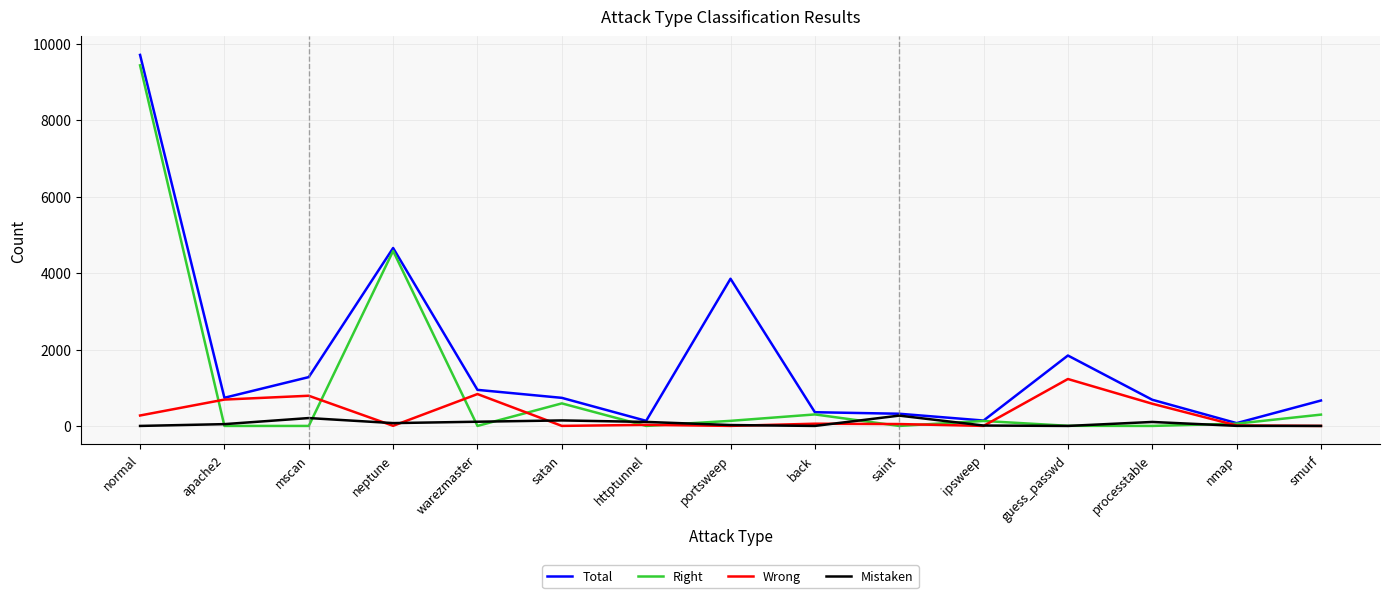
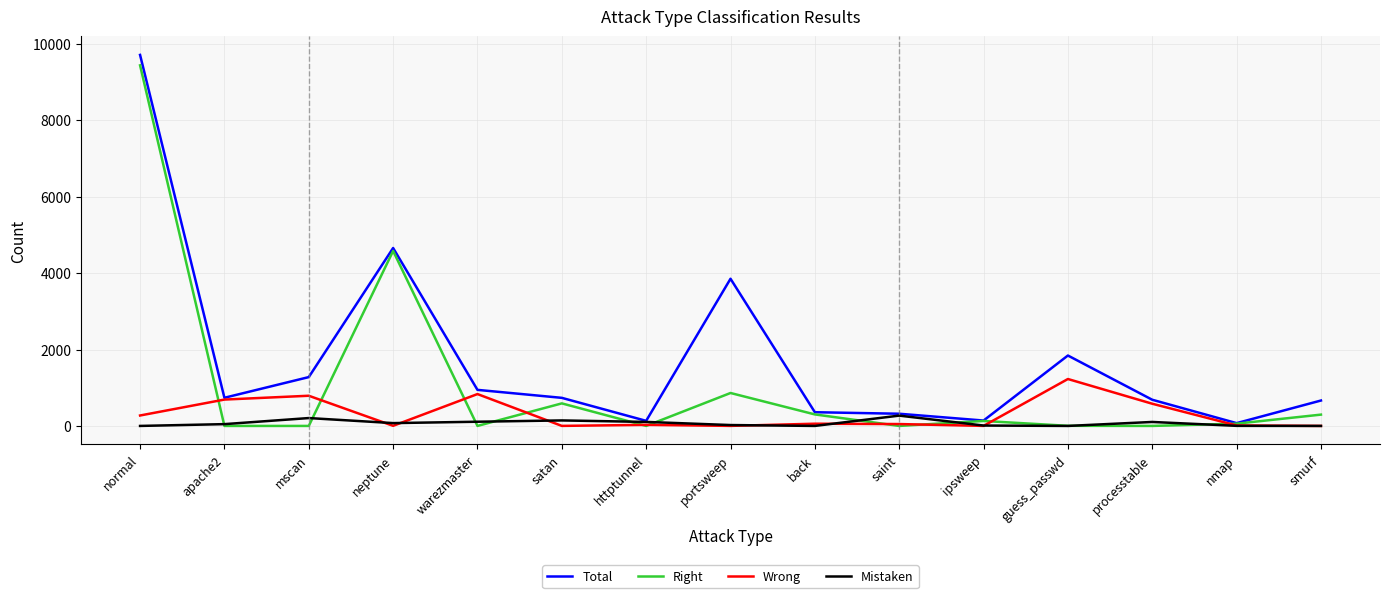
  {
    "Total": {
      "normal": 9700,
      "mscan": 1300,
      "neptune": 4700,
      "warezmaster": 900,
      "satan": 700,
      "portsweep": 3900,
      "guess_passwd": 1800,
      "processtable": 700,
      "smurf": 700
    },
    "Right": {
      "normal": 9400,
      "mscan": 0,
      "neptune": 4600,
      "warezmaster": 0,
      "satan": 600,
-     "portsweep": 100,
+     "portsweep": 900,
      "processtable": 0,
      "smurf": 300
    },
    "Wrong": {
      "normal": 300,
      "mscan": 800,
      "neptune": 0,
      "warezmaster": 800,
      "satan": 0,
      "guess_passwd": 1200,
      "processtable": 600
    },
    "Mistaken": {
      "normal": 0,
      "mscan": 200,
      "neptune": 100,
      "warezmaster": 100,
      "satan": 100,
      "processtable": 100
    }
  }
